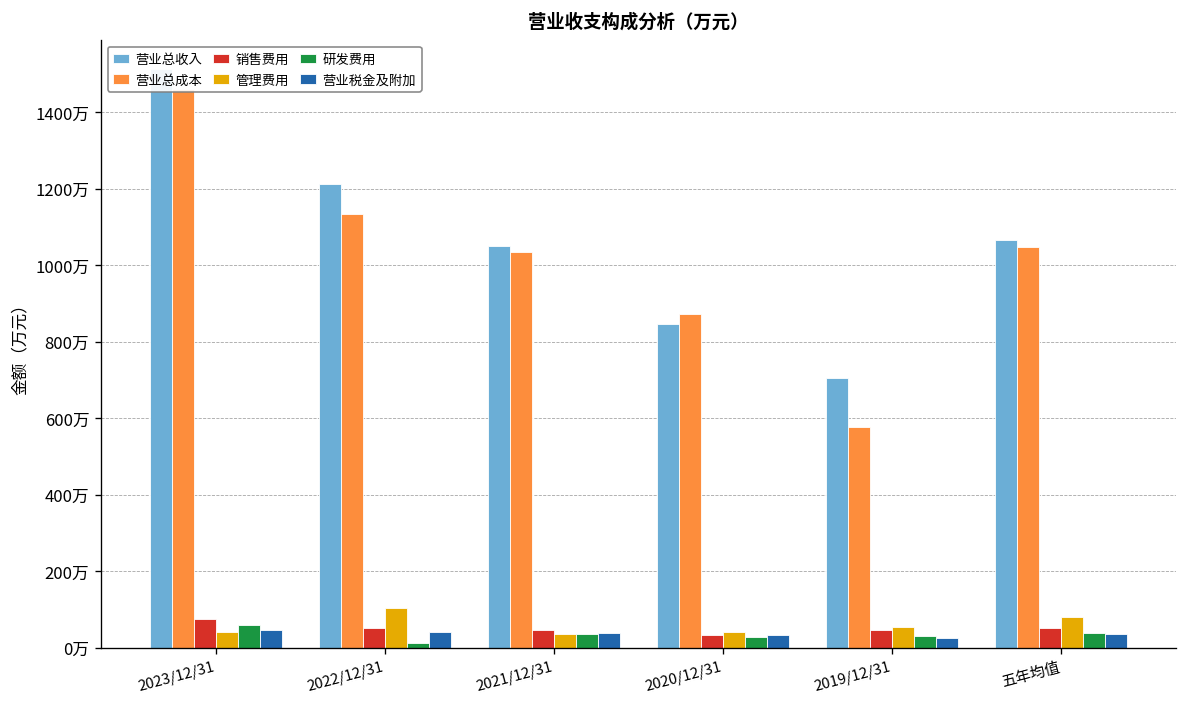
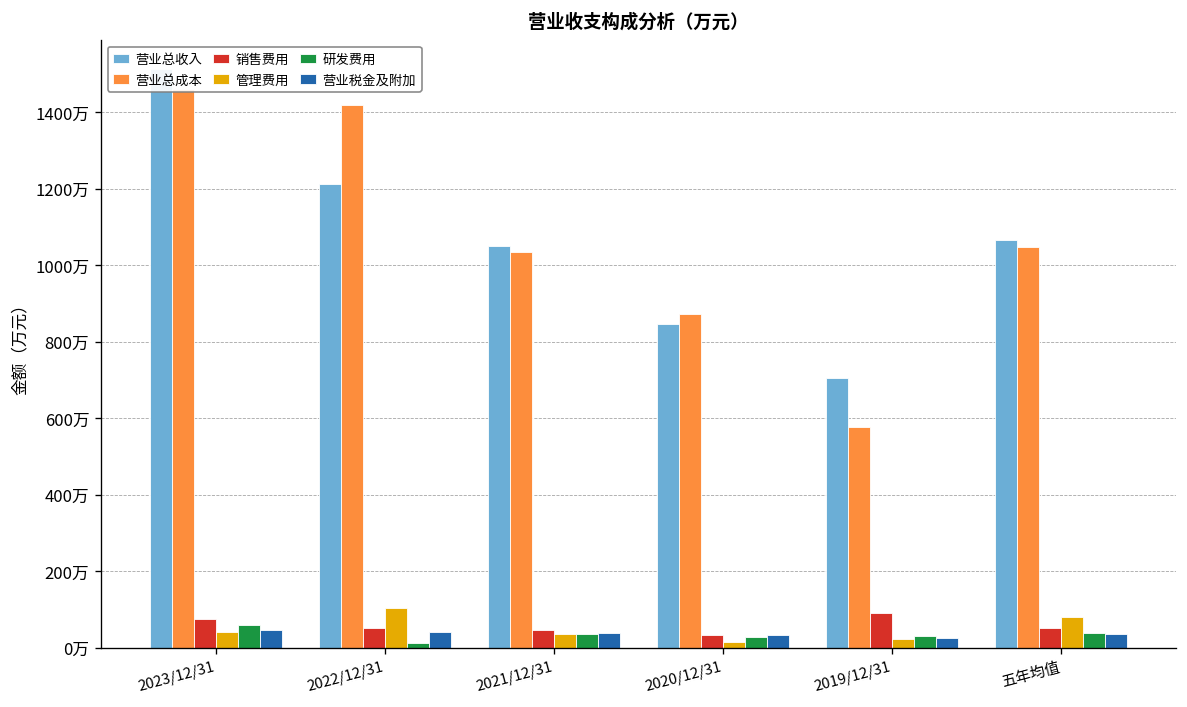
  {
    "营业总收入": {
      "2022/12/31": "1210万",
      "2021/12/31": "1050万",
      "2020/12/31": "850万",
      "2019/12/31": "710万",
      "五年均值": "1070万"
    },
    "营业总成本": {
-     "2022/12/31": "1130万",
+     "2022/12/31": "1420万",
      "2021/12/31": "1040万",
      "2020/12/31": "870万",
      "2019/12/31": "580万",
      "五年均值": "1050万"
    },
    "销售费用": {
      "2023/12/31": "80万",
      "2022/12/31": "50万",
      "2021/12/31": "50万",
      "2020/12/31": "30万",
-     "2019/12/31": "50万",
+     "2019/12/31": "90万",
      "五年均值": "50万"
    },
    "管理费用": {
      "2023/12/31": "40万",
      "2022/12/31": "100万",
      "2021/12/31": "40万",
-     "2020/12/31": "40万",
-     "2019/12/31": "50万",
+     "2020/12/31": "20万",
+     "2019/12/31": "20万",
      "五年均值": "80万"
    },
    "研发费用": {
      "2023/12/31": "60万",
      "2022/12/31": "10万",
      "2021/12/31": "40万",
      "2020/12/31": "30万",
      "2019/12/31": "30万",
      "五年均值": "40万"
    },
    "营业税金及附加": {
      "2023/12/31": "50万",
      "2022/12/31": "40万",
      "2021/12/31": "40万",
      "2020/12/31": "30万",
      "2019/12/31": "20万",
      "五年均值": "40万"
    }
  }
